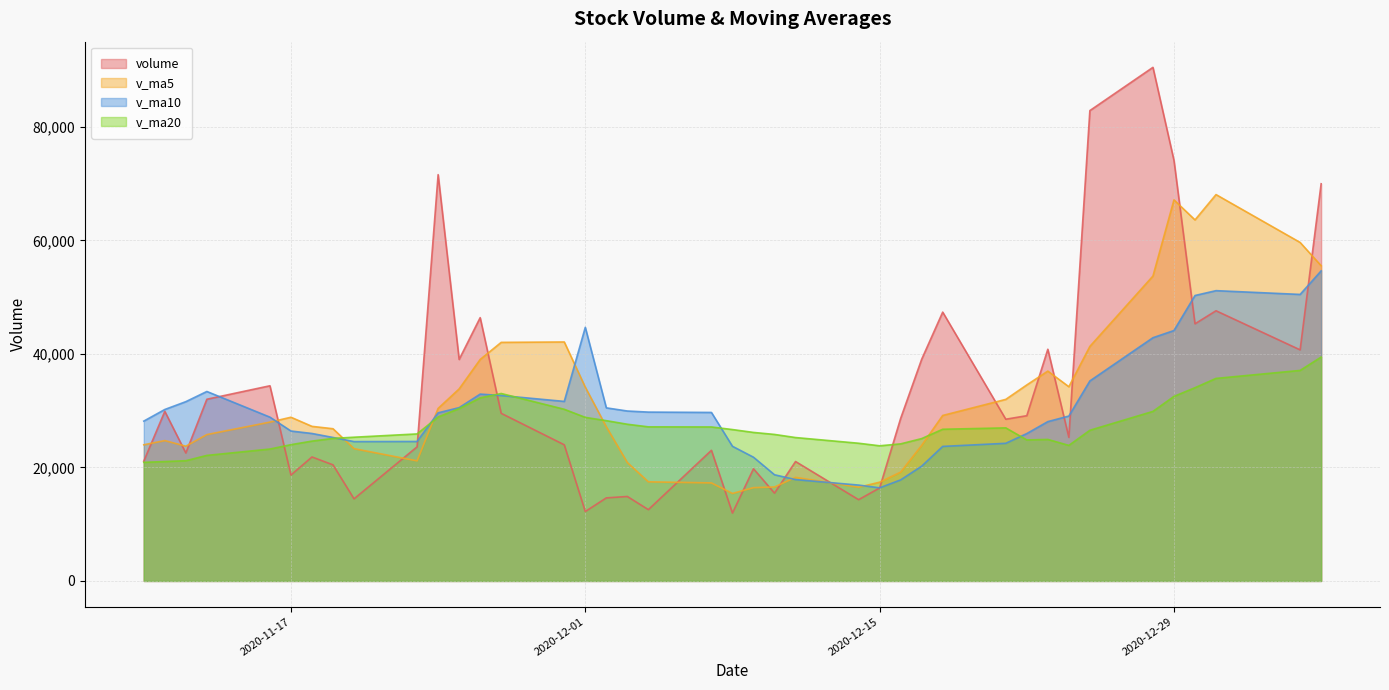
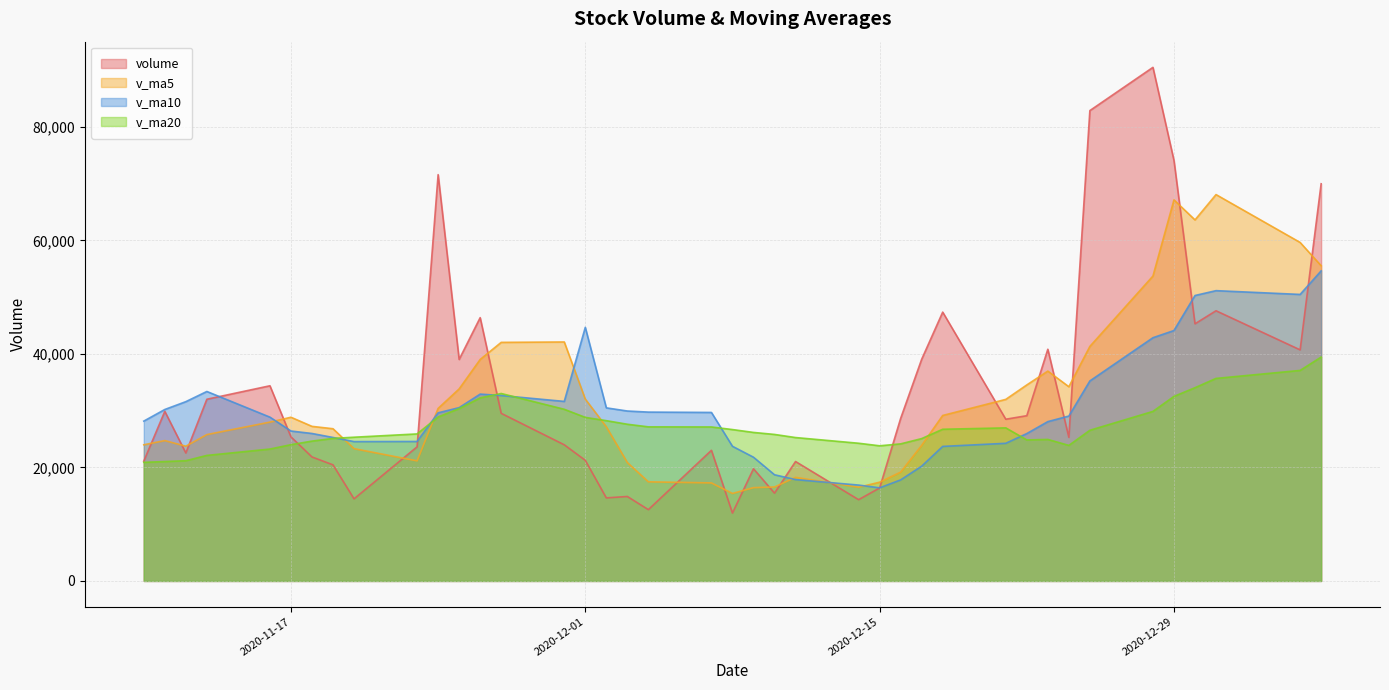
  {
    "volume": {
-     "2020-11-17": "19,000",
-     "2020-12-01": "12,000",
+     "2020-11-17": "25,000",
+     "2020-12-01": "21,000",
      "2020-12-29": "74,000"
    },
    "v_ma5": {
      "2020-11-17": "29,000",
-     "2020-12-01": "34,000",
+     "2020-12-01": "32,000",
      "2020-12-15": "17,000",
      "2020-12-29": "67,000"
    },
    "v_ma10": {
      "2020-11-17": "26,000",
      "2020-12-01": "45,000",
      "2020-12-29": "44,000"
    },
    "v_ma20": {
      "2020-11-17": "24,000",
      "2020-12-01": "29,000",
      "2020-12-15": "24,000",
      "2020-12-29": "33,000"
    }
  }
